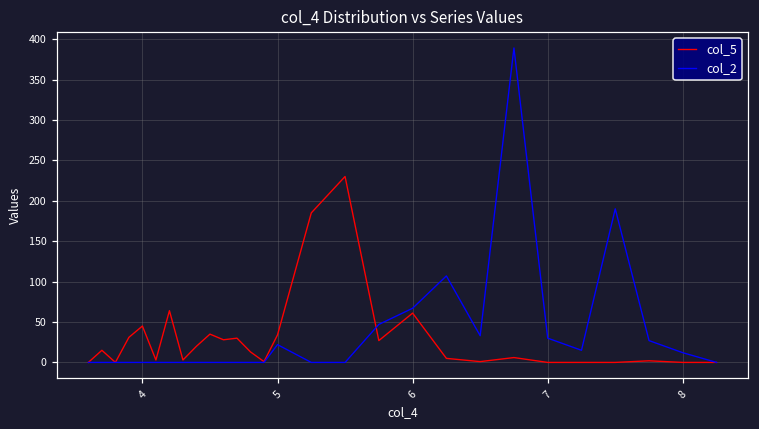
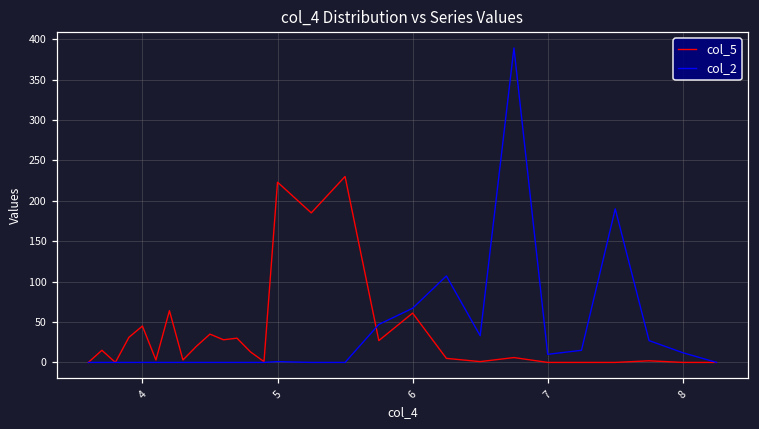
  {
    "col_5": {
      "4": 50,
-     "5": 30,
+     "5": 220,
      "6": 60,
      "7": 0,
      "8": 0
    },
    "col_2": {
      "4": 0,
-     "5": 20,
+     "5": 0,
      "6": 70,
-     "7": 30,
+     "7": 10,
      "8": 10
    }
  }
